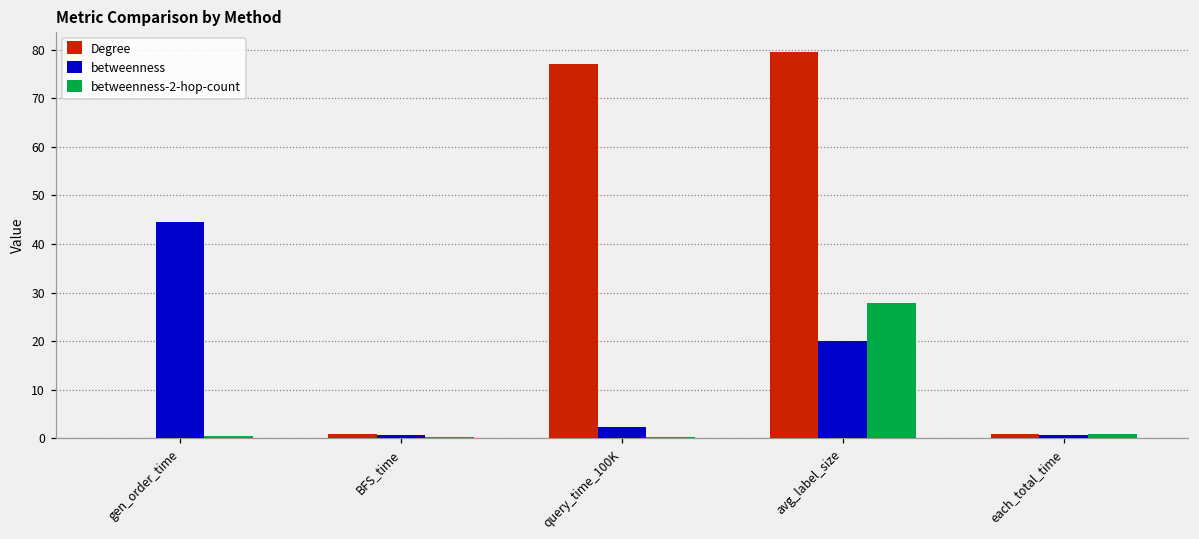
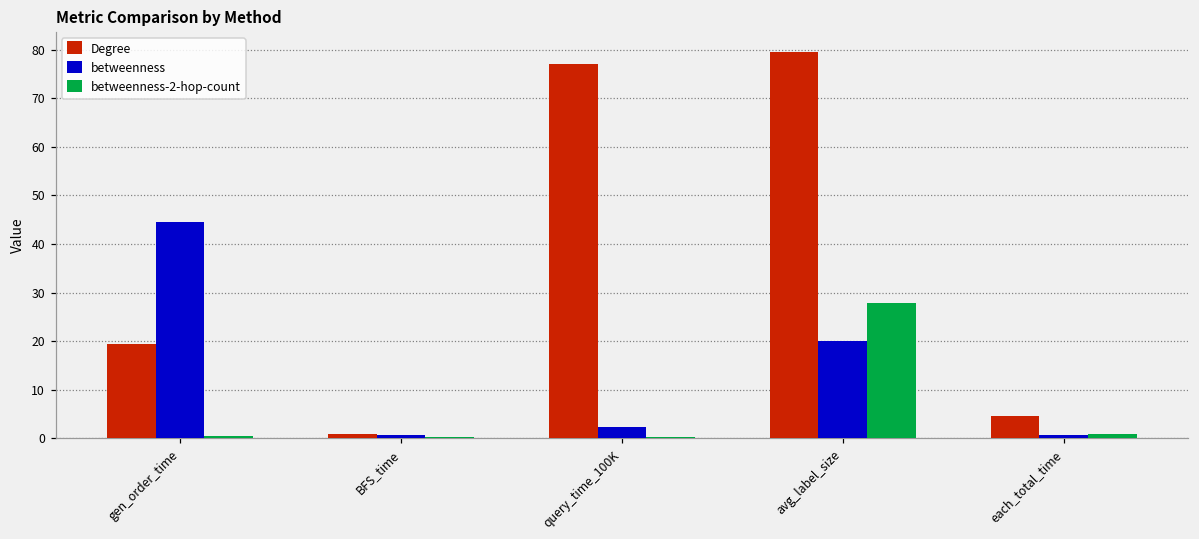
  {
    "Degree": {
-     "gen_order_time": 0,
+     "gen_order_time": 19,
      "BFS_time": 1,
      "query_time_100K": 77,
      "avg_label_size": 80,
-     "each_total_time": 1
+     "each_total_time": 5
    },
    "betweenness": {
      "gen_order_time": 44,
      "query_time_100K": 2,
      "avg_label_size": 20,
      "each_total_time": 1
    },
    "betweenness-2-hop-count": {
      "avg_label_size": 28,
      "each_total_time": 1
    }
  }
